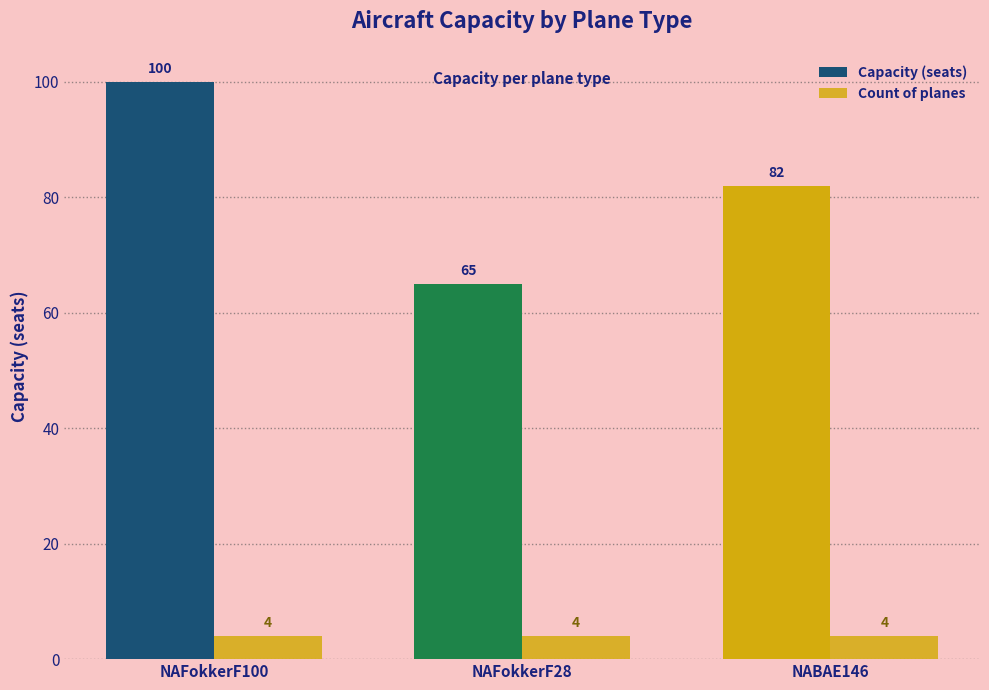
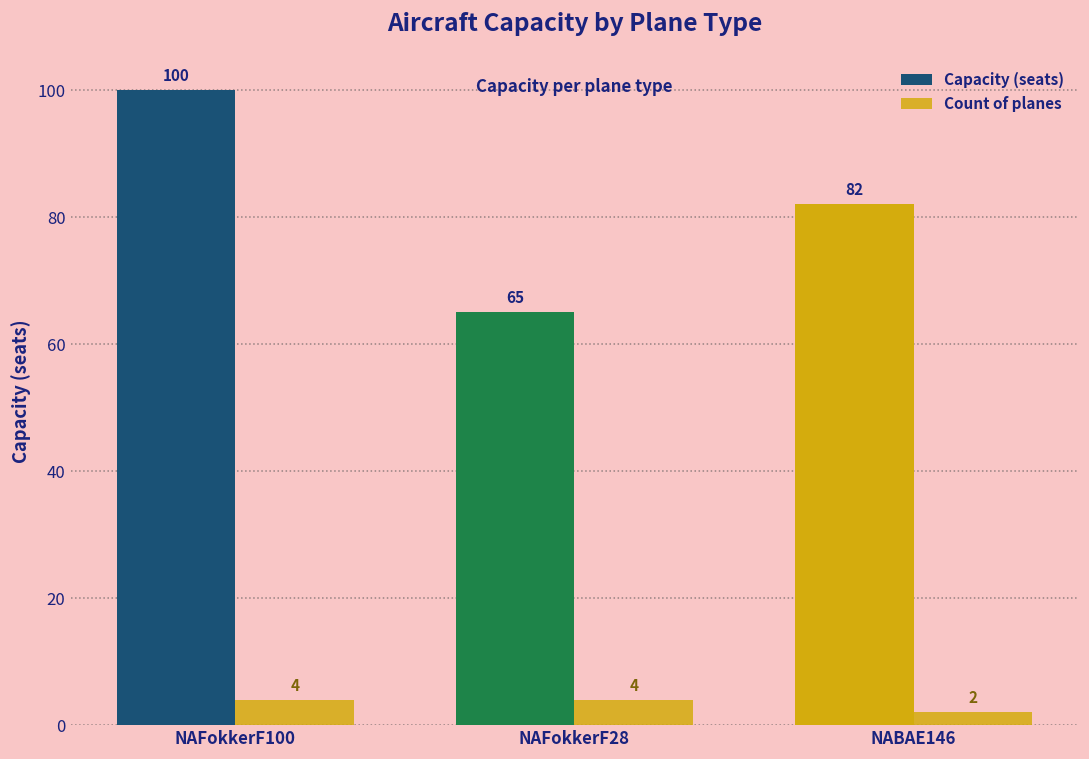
  {
    "Capacity (seats)": {
      "NAFokkerF100": 100,
      "NAFokkerF28": 65,
      "NABAE146": 82
    },
    "Count of planes": {
      "NAFokkerF100": 4,
      "NAFokkerF28": 4,
-     "NABAE146": 4
+     "NABAE146": 2
    }
  }
